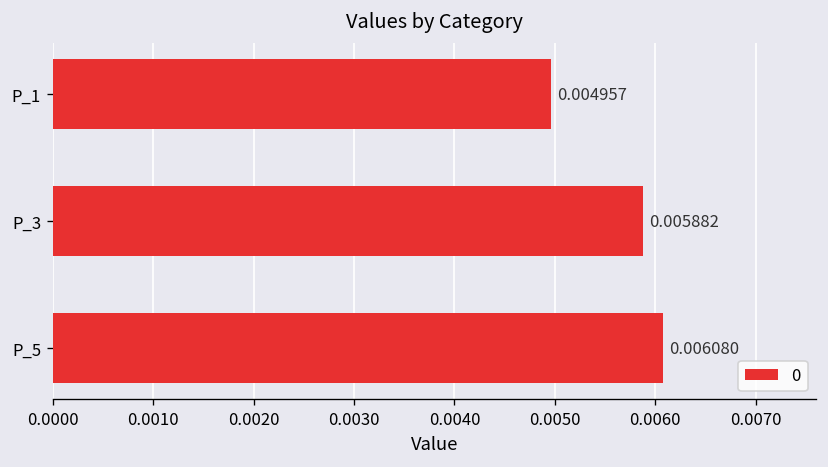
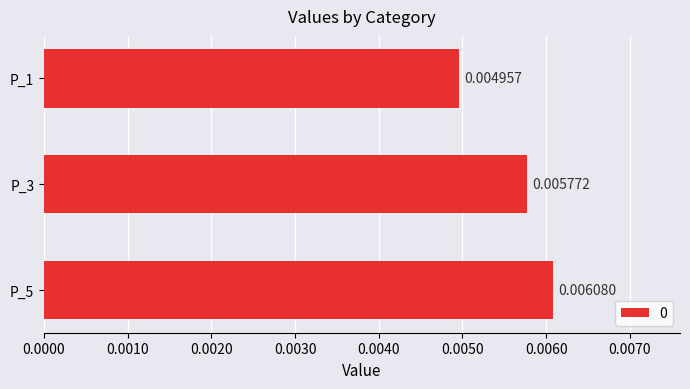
  {
    "P_1": 0.004957,
-   "P_3": 0.005882,
+   "P_3": 0.005772,
    "P_5": 0.006080
  }
